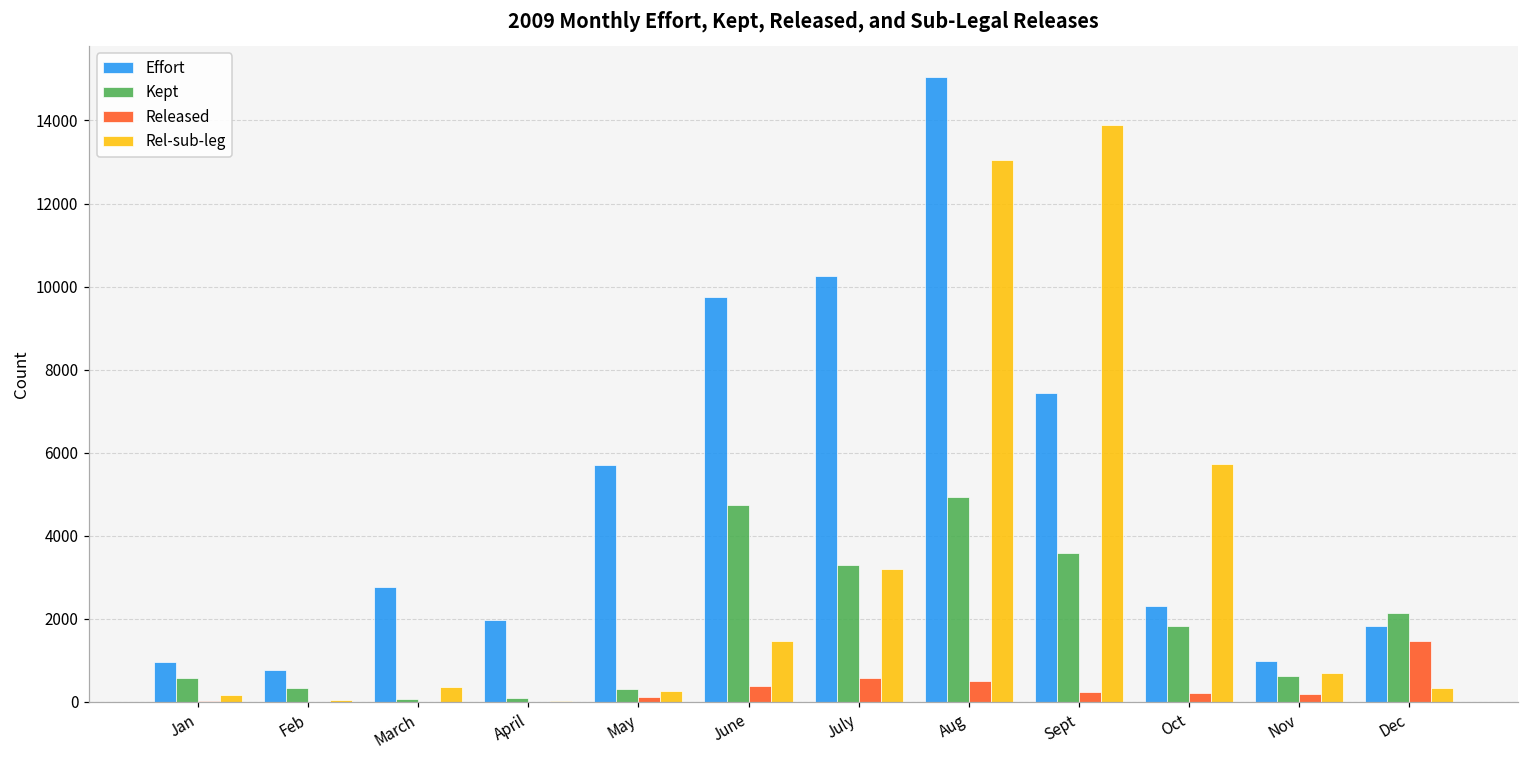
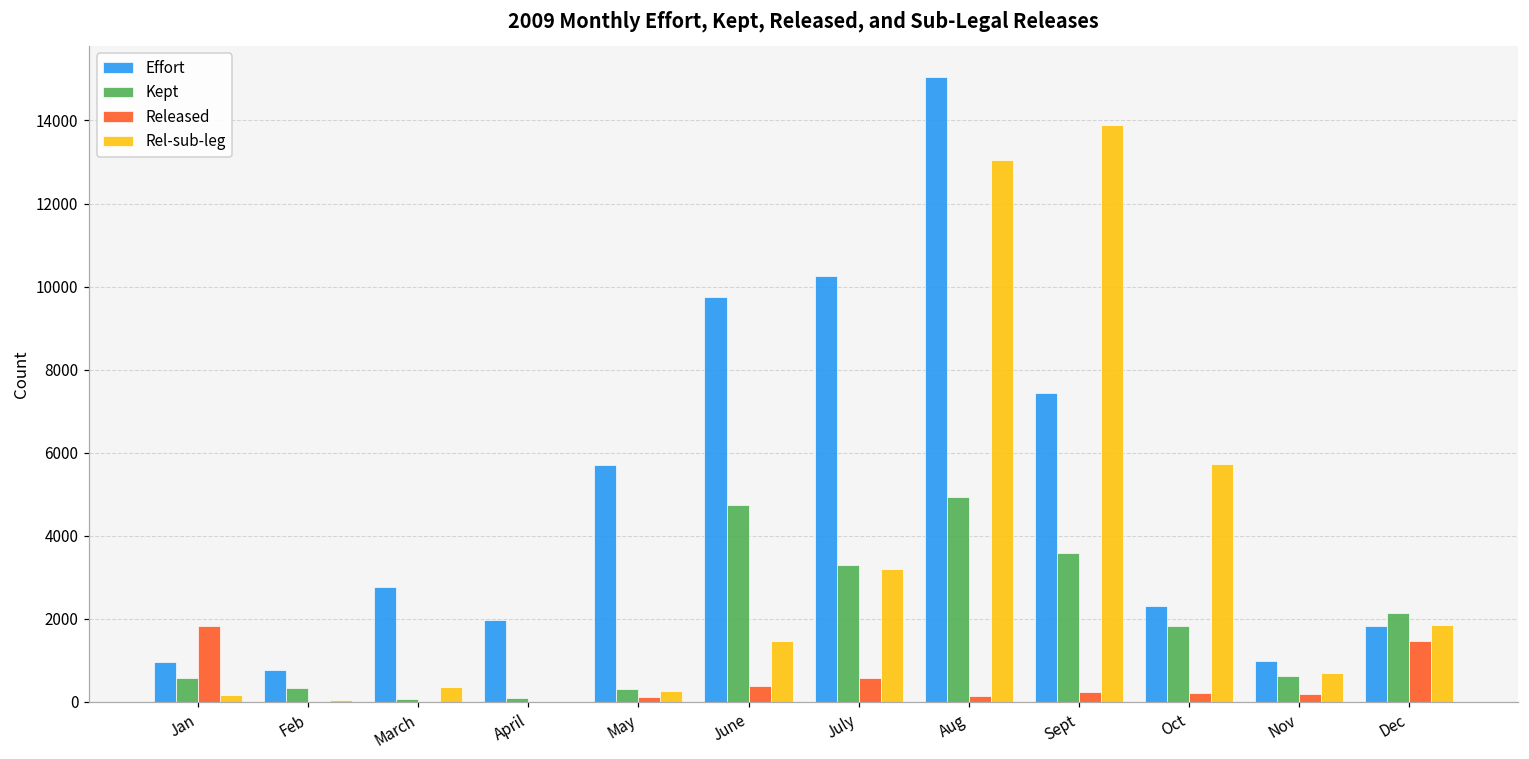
  {
    "Effort": {
      "Jan": 1000,
      "Feb": 800,
      "March": 2800,
      "April": 2000,
      "May": 5700,
      "June": 9700,
      "July": 10300,
      "Aug": 15000,
      "Sept": 7400,
      "Oct": 2300,
      "Nov": 1000,
      "Dec": 1800
    },
    "Kept": {
      "Jan": 600,
      "Feb": 300,
      "April": 100,
      "May": 300,
      "June": 4700,
      "July": 3300,
      "Aug": 4900,
      "Sept": 3600,
      "Oct": 1800,
      "Nov": 600,
      "Dec": 2100
    },
    "Released": {
-     "Jan": 0,
+     "Jan": 1800,
      "May": 100,
      "June": 400,
      "July": 600,
-     "Aug": 500,
+     "Aug": 100,
      "Sept": 200,
      "Oct": 200,
      "Nov": 200,
      "Dec": 1500
    },
    "Rel-sub-leg": {
      "Jan": 200,
      "March": 400,
      "May": 300,
      "June": 1500,
      "July": 3200,
      "Aug": 13100,
      "Sept": 13900,
      "Oct": 5700,
      "Nov": 700,
-     "Dec": 300
+     "Dec": 1900
    }
  }
